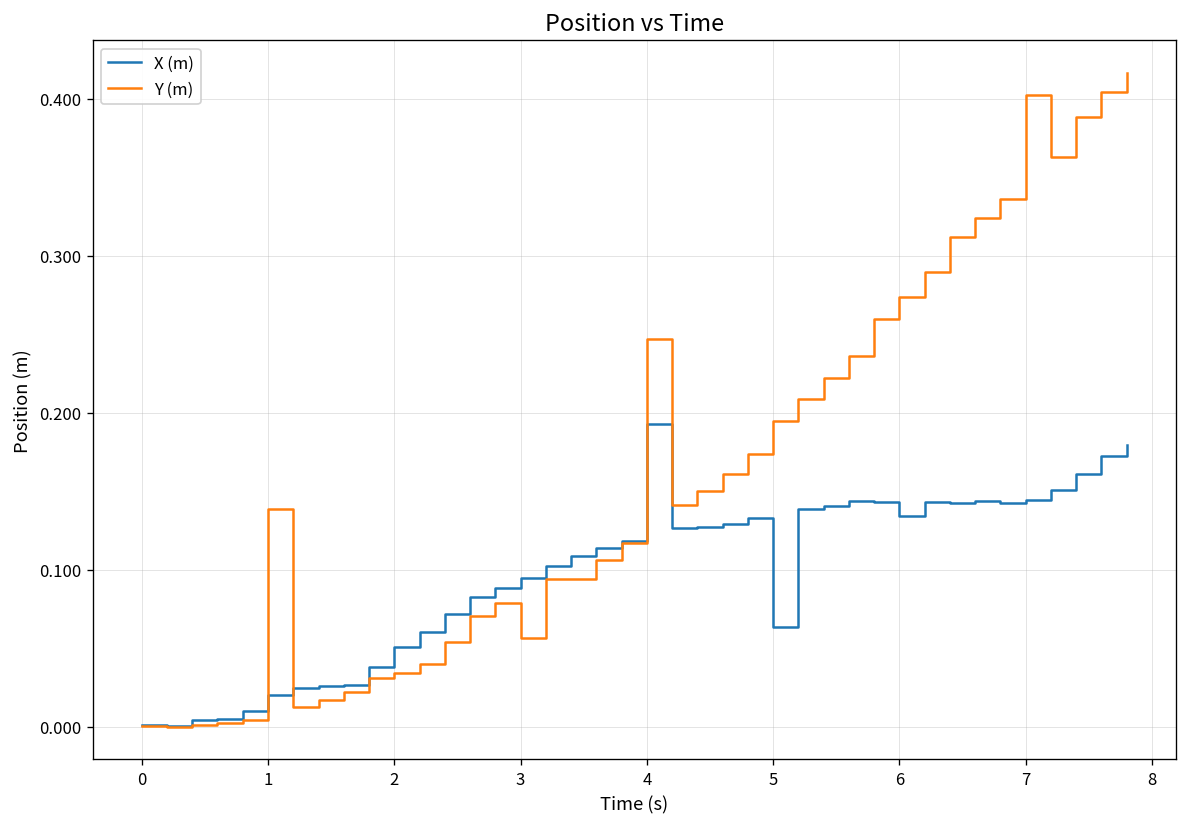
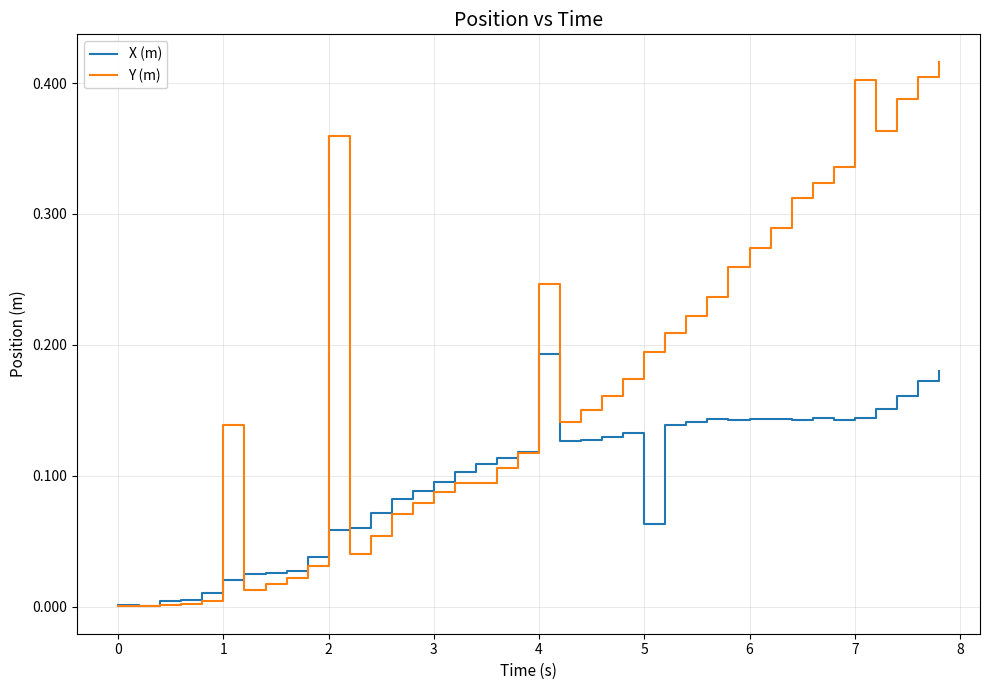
  {
    "X (m)": {
      "1": 0.020,
-     "2": 0.051,
+     "2": 0.059,
      "3": 0.095,
      "4": 0.193,
      "5": 0.063,
-     "6": 0.135,
+     "6": 0.144,
      "7": 0.144
    },
    "Y (m)": {
      "1": 0.139,
-     "2": 0.035,
-     "3": 0.057,
+     "2": 0.360,
+     "3": 0.087,
      "4": 0.247,
      "5": 0.195,
      "6": 0.274,
      "7": 0.403
    }
  }
